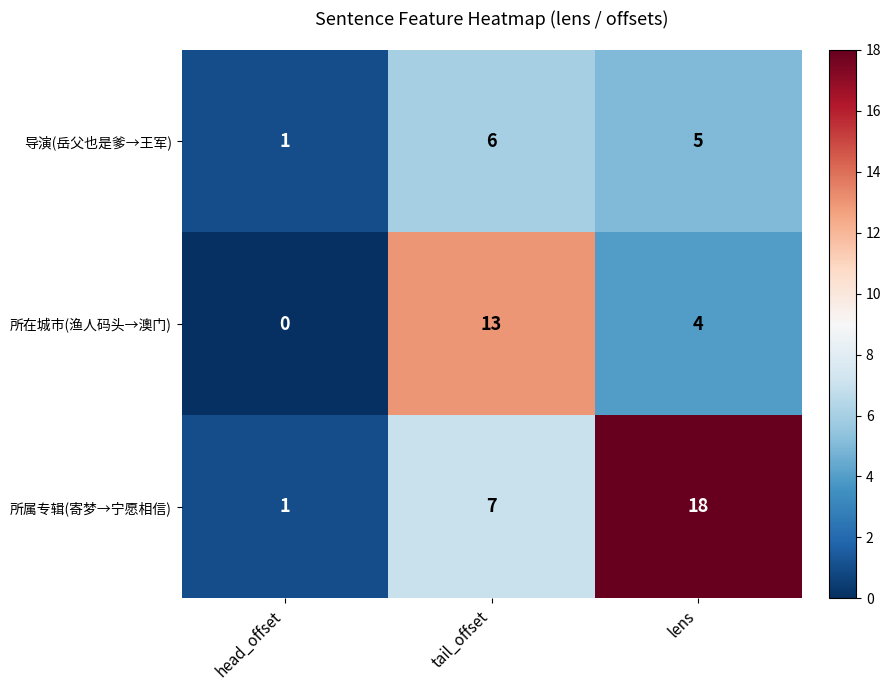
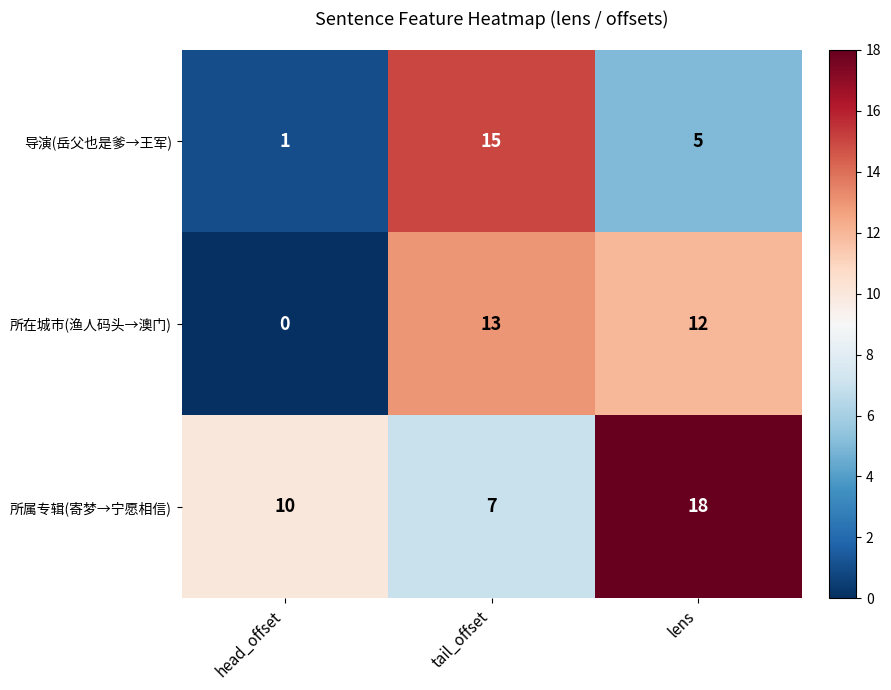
  {
    "导演(岳父也是爹→王军)": {
      "head_offset": 1,
-     "tail_offset": 6,
+     "tail_offset": 15,
      "lens": 5
    },
    "所在城市(渔人码头→澳门)": {
      "head_offset": 0,
      "tail_offset": 13,
-     "lens": 4
+     "lens": 12
    },
    "所属专辑(寄梦→宁愿相信)": {
-     "head_offset": 1,
+     "head_offset": 10,
      "tail_offset": 7,
      "lens": 18
    }
  }
